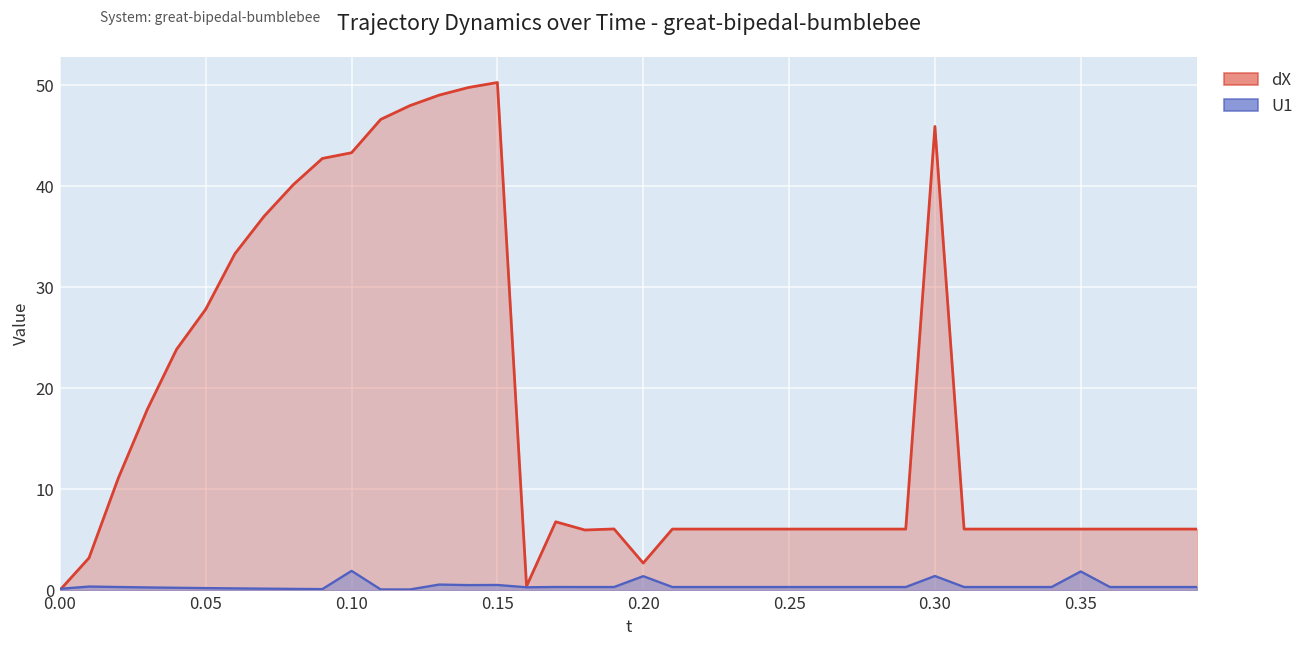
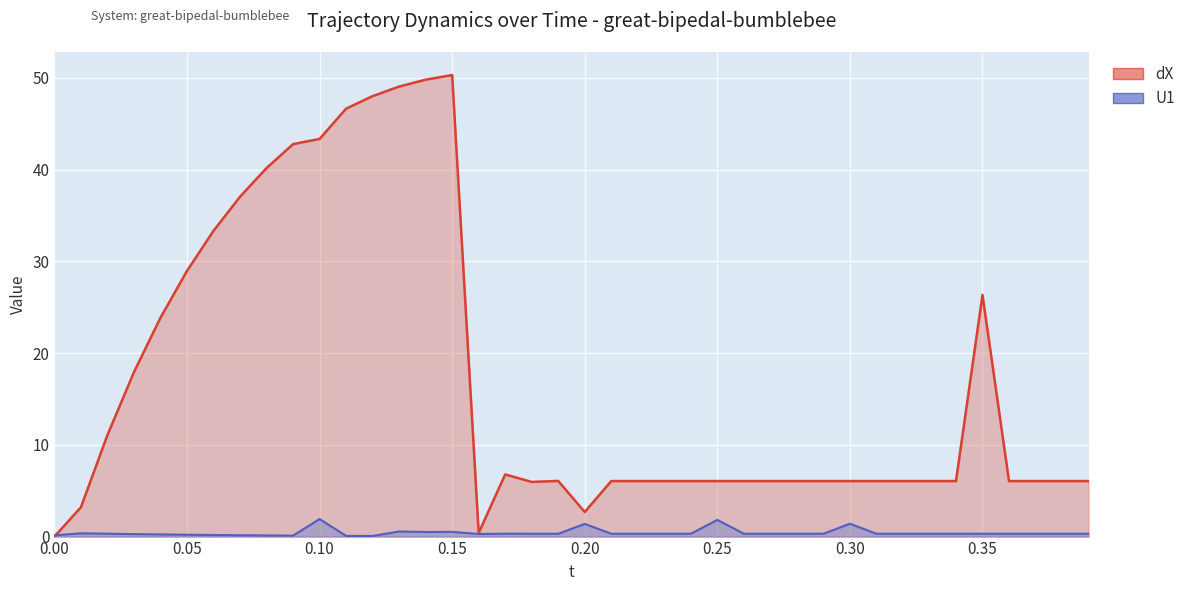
  {
    "dX": {
-     "0.05": 28,
+     "0.05": 29,
      "0.10": 43,
      "0.15": 50,
      "0.20": 3,
      "0.25": 6,
-     "0.30": 46,
-     "0.35": 6
+     "0.30": 6,
+     "0.35": 26
    },
    "U1": {
      "0.05": 0,
      "0.10": 2,
      "0.15": 1,
      "0.20": 1,
-     "0.25": 0,
+     "0.25": 2,
      "0.30": 1,
-     "0.35": 2
+     "0.35": 0
    }
  }
